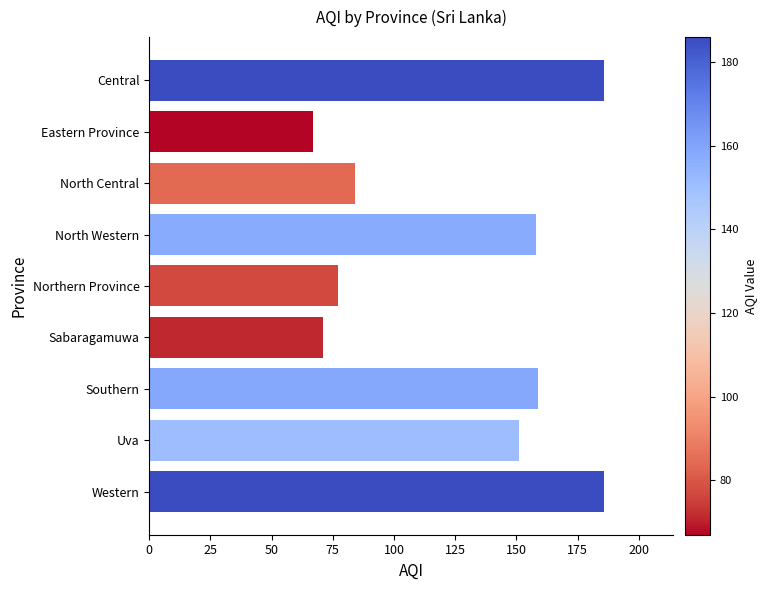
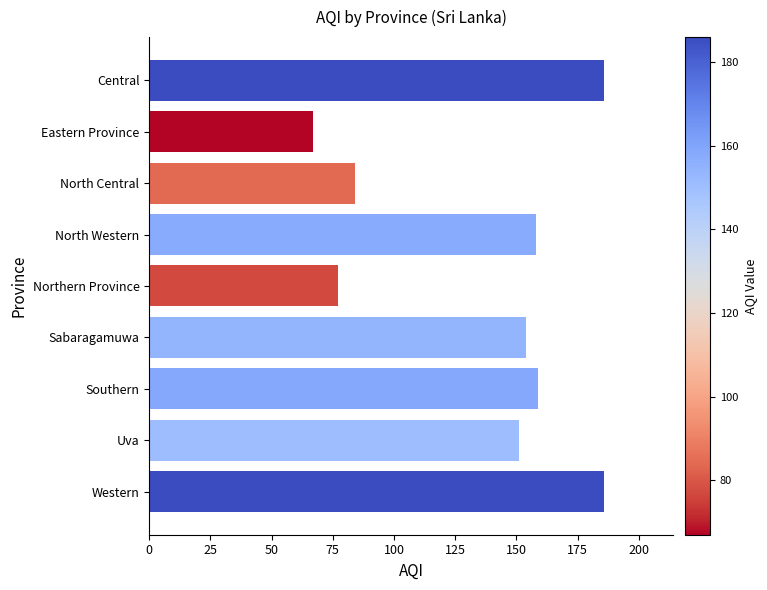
  {
    "Central": 186,
    "Eastern Province": 67,
    "North Central": 84,
    "North Western": 158,
    "Northern Province": 77,
-   "Sabaragamuwa": 71,
+   "Sabaragamuwa": 154,
    "Southern": 159,
    "Uva": 151,
    "Western": 186
  }
